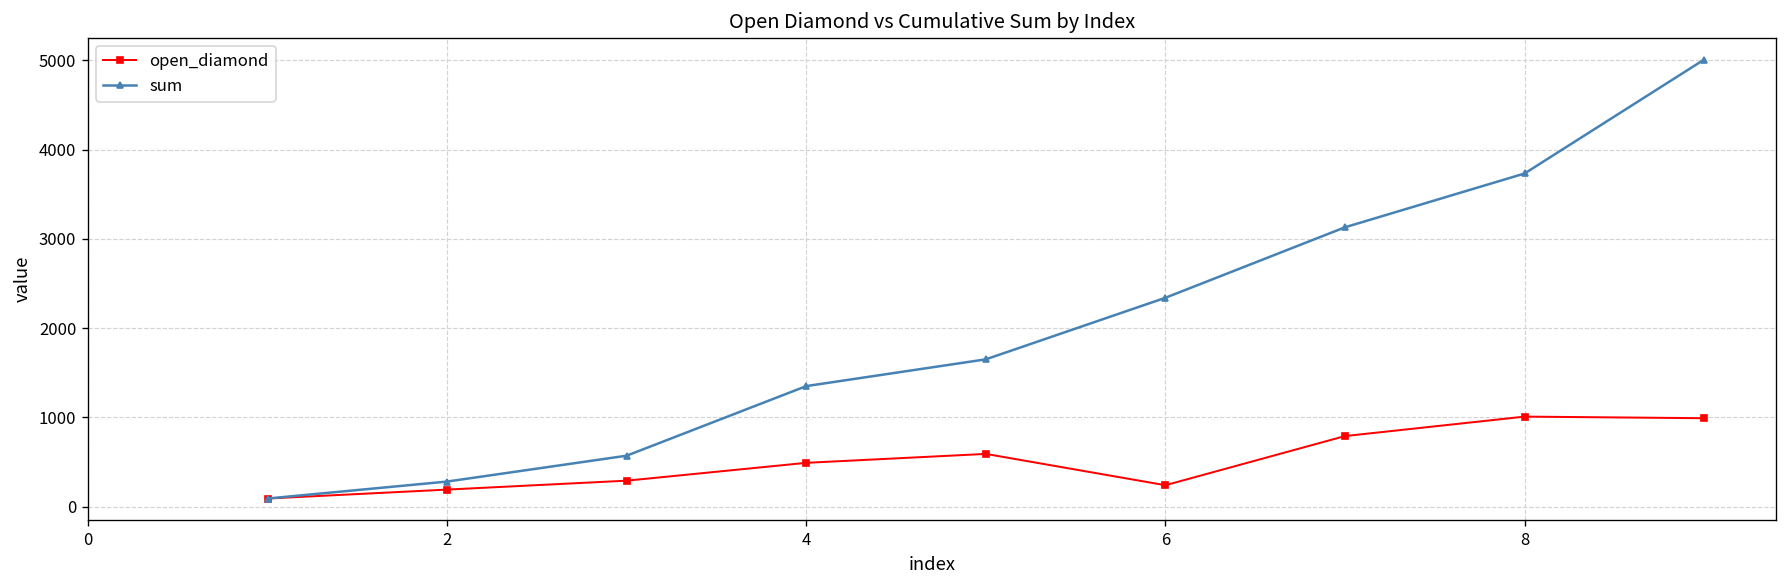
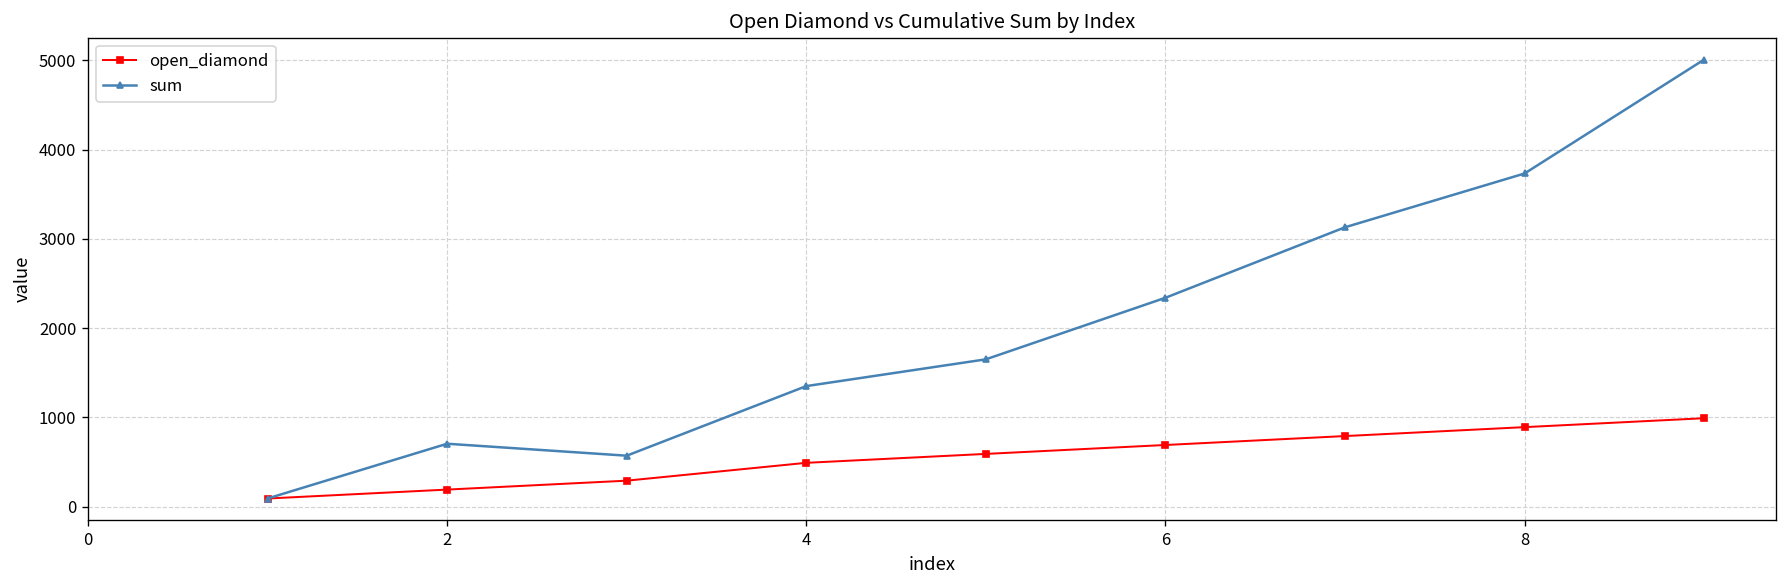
  {
    "open_diamond": {
      "2": 200,
      "4": 500,
-     "6": 200,
-     "8": 1000
+     "6": 700,
+     "8": 900
    },
    "sum": {
-     "2": 300,
+     "2": 700,
      "4": 1400,
      "6": 2300,
      "8": 3700
    }
  }
